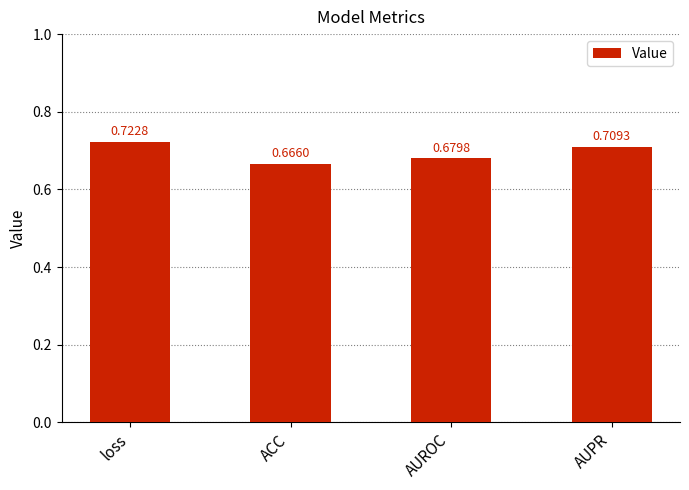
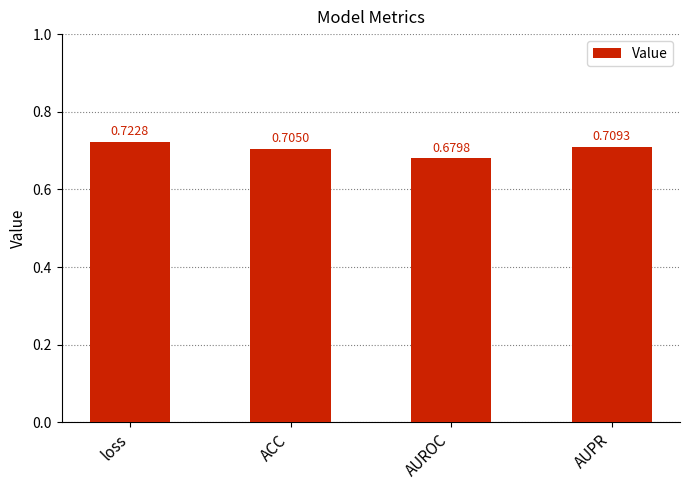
  {
    "loss": 0.7228,
-   "ACC": 0.6660,
+   "ACC": 0.7050,
    "AUROC": 0.6798,
    "AUPR": 0.7093
  }
